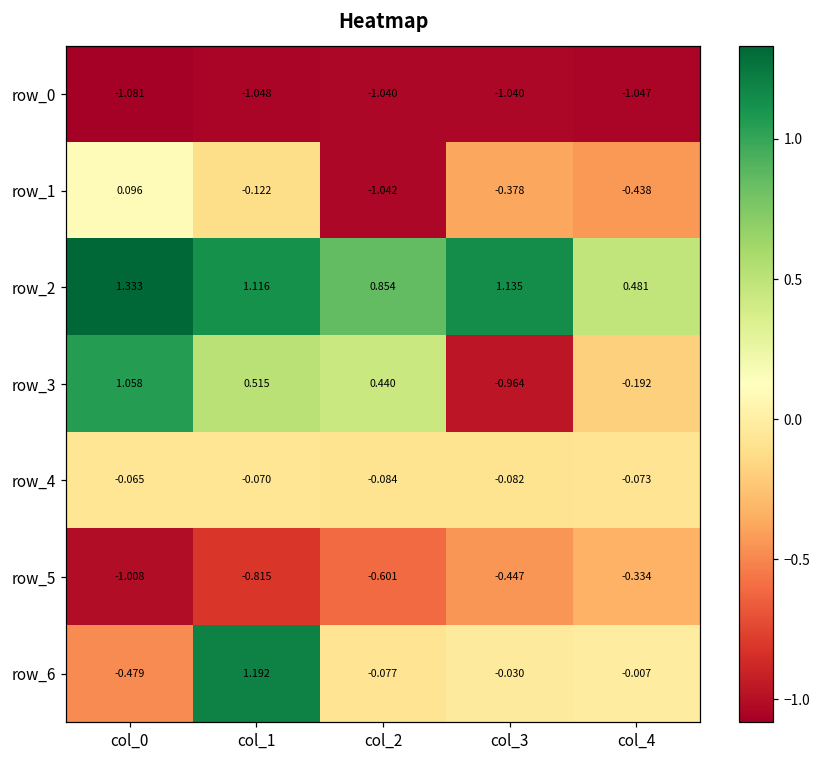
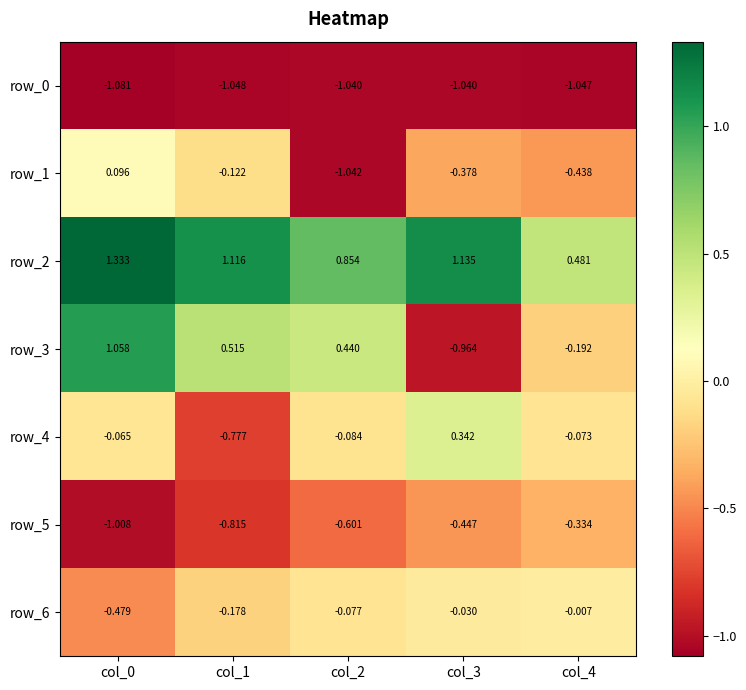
  {
    "row_0": {
      "col_0": -1.081,
      "col_1": -1.048,
      "col_2": -1.040,
      "col_3": -1.040,
      "col_4": -1.047
    },
    "row_1": {
      "col_0": 0.096,
      "col_1": -0.122,
      "col_2": -1.042,
      "col_3": -0.378,
      "col_4": -0.438
    },
    "row_2": {
      "col_0": 1.333,
      "col_1": 1.116,
      "col_2": 0.854,
      "col_3": 1.135,
      "col_4": 0.481
    },
    "row_3": {
      "col_0": 1.058,
      "col_1": 0.515,
      "col_2": 0.440,
      "col_3": -0.964,
      "col_4": -0.192
    },
    "row_4": {
      "col_0": -0.065,
-     "col_1": -0.070,
+     "col_1": -0.777,
      "col_2": -0.084,
-     "col_3": -0.082,
+     "col_3": 0.342,
      "col_4": -0.073
    },
    "row_5": {
      "col_0": -1.008,
      "col_1": -0.815,
      "col_2": -0.601,
      "col_3": -0.447,
      "col_4": -0.334
    },
    "row_6": {
      "col_0": -0.479,
-     "col_1": 1.192,
+     "col_1": -0.178,
      "col_2": -0.077,
      "col_3": -0.030,
      "col_4": -0.007
    }
  }
